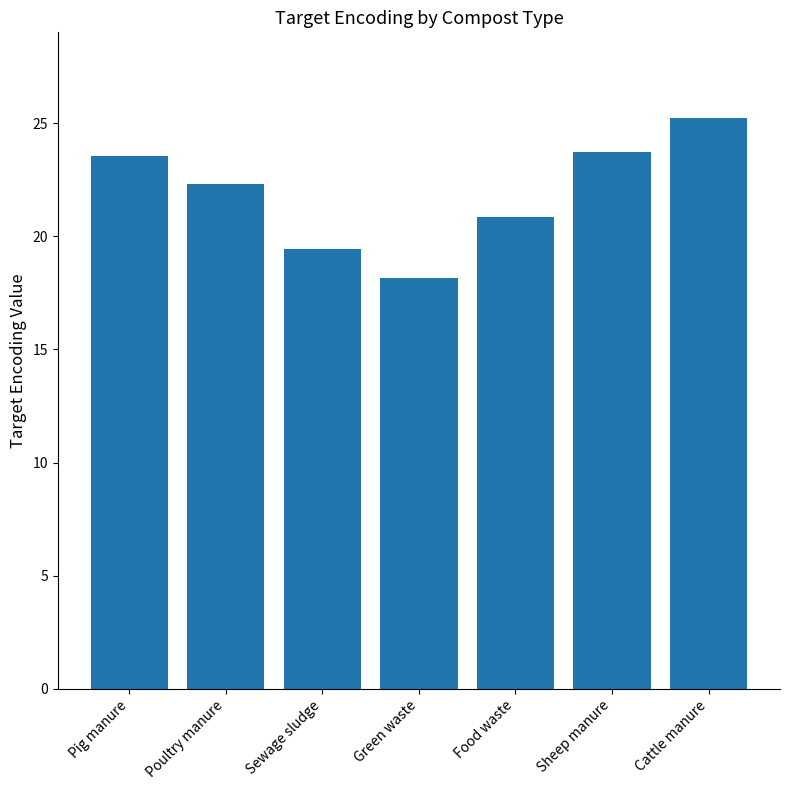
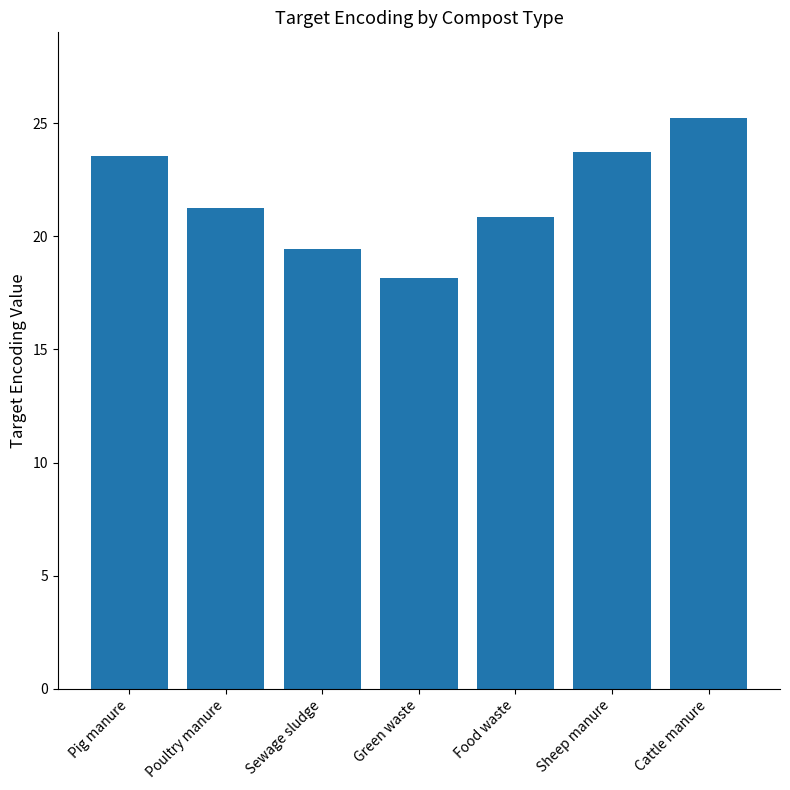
  {
    "Pig manure": 23.5,
-   "Poultry manure": 22.3,
+   "Poultry manure": 21.2,
    "Sewage sludge": 19.4,
    "Green waste": 18.2,
    "Food waste": 20.9,
    "Sheep manure": 23.7,
    "Cattle manure": 25.2
  }
